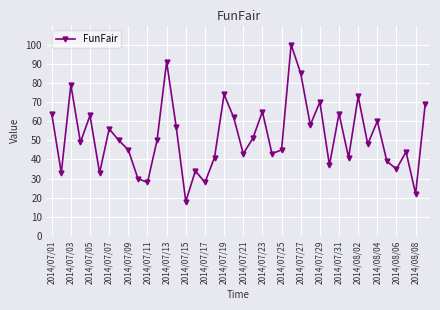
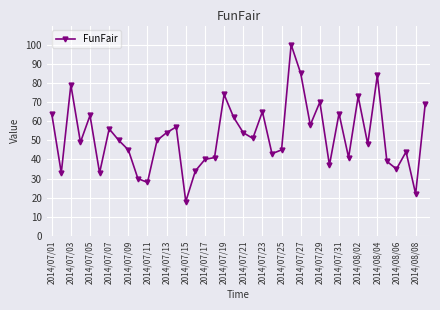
  {
    "2014/07/01": 64,
    "2014/07/03": 79,
    "2014/07/05": 63,
    "2014/07/07": 56,
    "2014/07/09": 45,
    "2014/07/11": 28,
-   "2014/07/13": 91,
+   "2014/07/13": 54,
    "2014/07/15": 18,
-   "2014/07/17": 28,
+   "2014/07/17": 40,
    "2014/07/19": 74,
-   "2014/07/21": 43,
+   "2014/07/21": 54,
    "2014/07/23": 65,
    "2014/07/25": 45,
    "2014/07/27": 85,
    "2014/07/29": 70,
    "2014/07/31": 64,
    "2014/08/02": 73,
-   "2014/08/04": 60,
+   "2014/08/04": 84,
    "2014/08/06": 35,
    "2014/08/08": 22
  }
